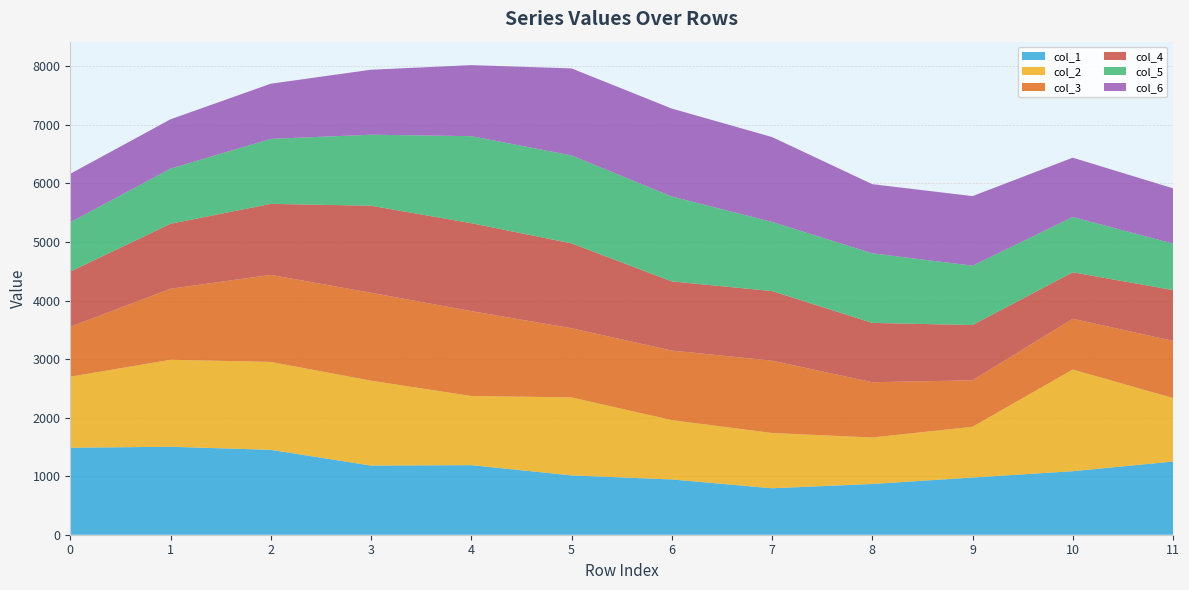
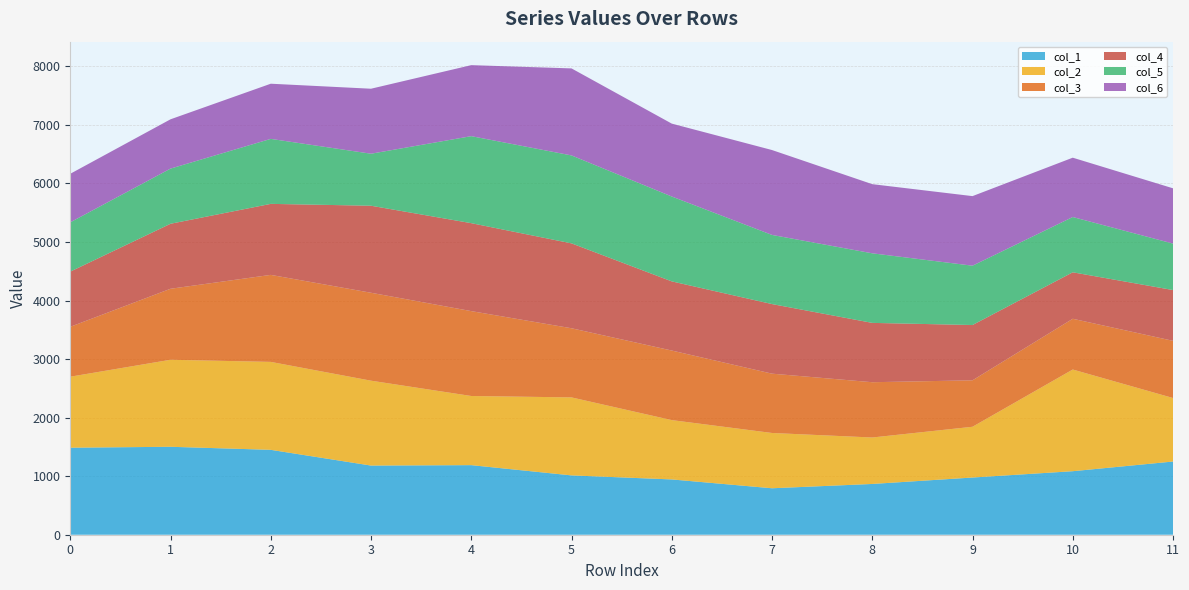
  {
    "col_1": {
      "0": 1500,
      "1": 1500,
      "2": 1400,
      "3": 1200,
      "4": 1200,
      "5": 1000,
      "6": 900,
      "7": 800,
      "8": 900,
      "9": 1000,
      "10": 1100,
      "11": 1300
    },
    "col_2": {
      "0": 1200,
      "1": 1500,
      "2": 1500,
      "3": 1400,
      "4": 1200,
      "5": 1300,
      "6": 1000,
      "7": 900,
      "8": 800,
      "9": 900,
      "10": 1700,
      "11": 1100
    },
    "col_3": {
      "0": 900,
      "1": 1200,
      "2": 1500,
      "3": 1500,
      "4": 1400,
      "5": 1200,
      "6": 1200,
-     "7": 1200,
+     "7": 1000,
      "8": 900,
      "9": 800,
      "10": 900,
      "11": 1000
    },
    "col_4": {
      "0": 900,
      "1": 1100,
      "2": 1200,
      "3": 1500,
      "4": 1500,
      "5": 1400,
      "6": 1200,
      "7": 1200,
      "8": 1000,
      "9": 900,
      "10": 800,
      "11": 900
    },
    "col_5": {
      "0": 800,
      "1": 900,
      "2": 1100,
-     "3": 1200,
+     "3": 900,
      "4": 1500,
      "5": 1500,
      "6": 1400,
      "7": 1200,
      "8": 1200,
      "9": 1000,
      "10": 900,
      "11": 800
    },
    "col_6": {
      "0": 800,
      "1": 800,
      "2": 900,
      "3": 1100,
      "4": 1200,
      "5": 1500,
-     "6": 1500,
+     "6": 1200,
      "7": 1400,
      "8": 1200,
      "9": 1200,
      "10": 1000,
      "11": 900
    }
  }
